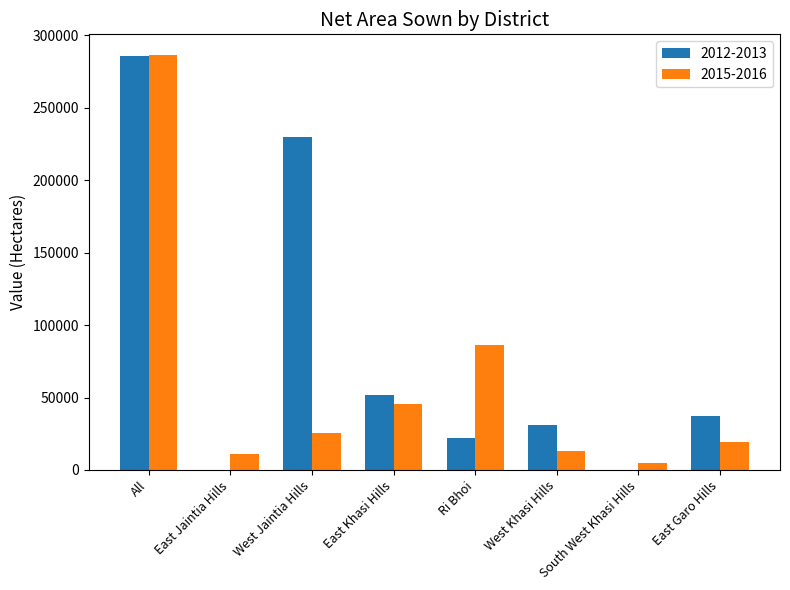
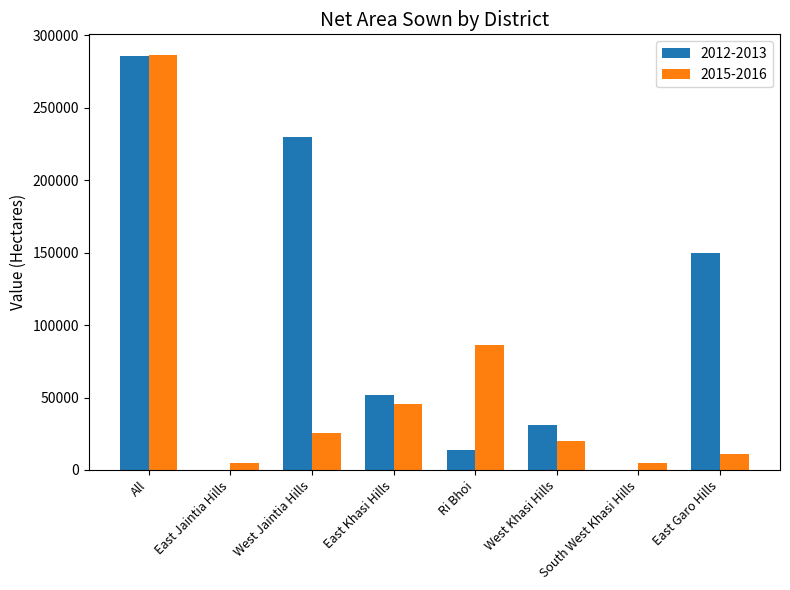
  {
    "2012-2013": {
      "All": 285000,
      "East Jaintia Hills": 0,
      "West Jaintia Hills": 230000,
      "East Khasi Hills": 52000,
-     "Ri Bhoi": 22000,
+     "Ri Bhoi": 14000,
      "West Khasi Hills": 31000,
      "South West Khasi Hills": 0,
-     "East Garo Hills": 37000
+     "East Garo Hills": 149000
    },
    "2015-2016": {
      "All": 286000,
-     "East Jaintia Hills": 11000,
+     "East Jaintia Hills": 5000,
      "West Jaintia Hills": 25000,
      "East Khasi Hills": 45000,
      "Ri Bhoi": 86000,
-     "West Khasi Hills": 13000,
+     "West Khasi Hills": 20000,
      "South West Khasi Hills": 5000,
-     "East Garo Hills": 19000
+     "East Garo Hills": 11000
    }
  }
